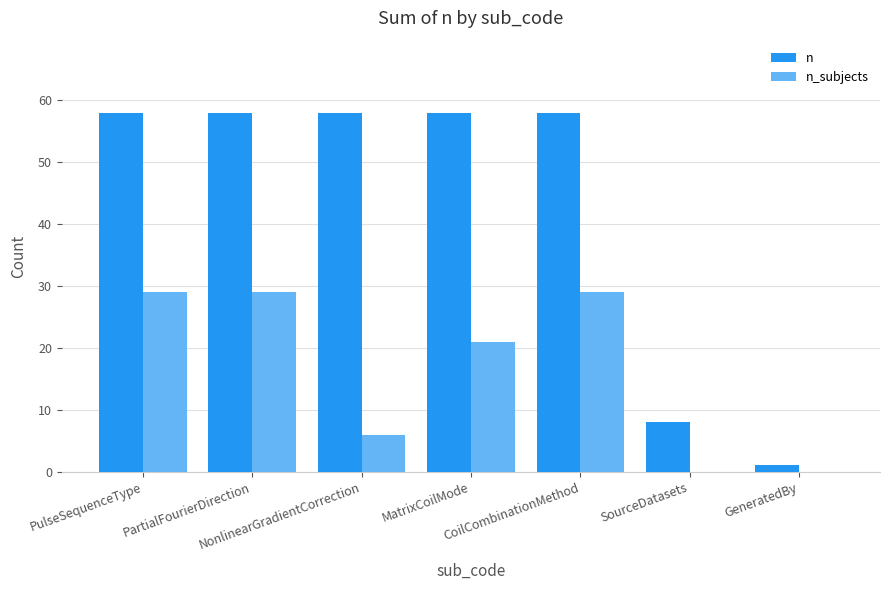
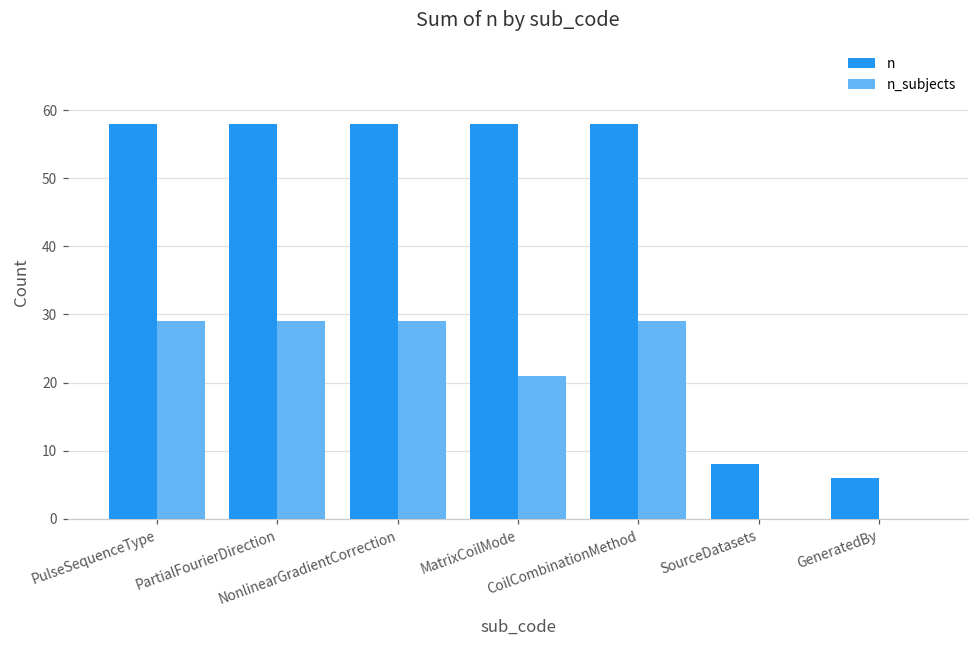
  {
    "n": {
      "PulseSequenceType": 58,
      "PartialFourierDirection": 58,
      "NonlinearGradientCorrection": 58,
      "MatrixCoilMode": 58,
      "CoilCombinationMethod": 58,
      "SourceDatasets": 8,
-     "GeneratedBy": 1
+     "GeneratedBy": 6
    },
    "n_subjects": {
      "PulseSequenceType": 29,
      "PartialFourierDirection": 29,
-     "NonlinearGradientCorrection": 6,
+     "NonlinearGradientCorrection": 29,
      "MatrixCoilMode": 21,
      "CoilCombinationMethod": 29,
      "SourceDatasets": 0,
      "GeneratedBy": 0
    }
  }
